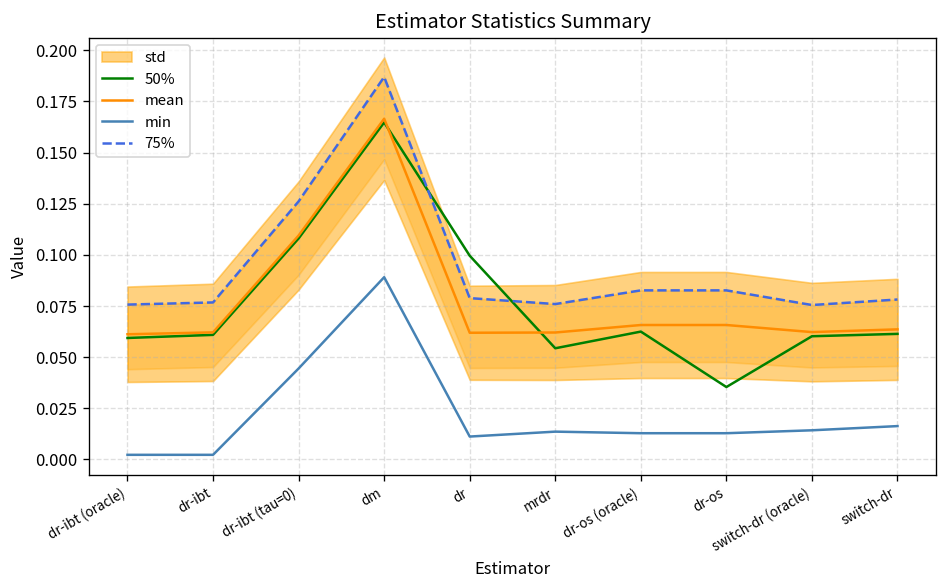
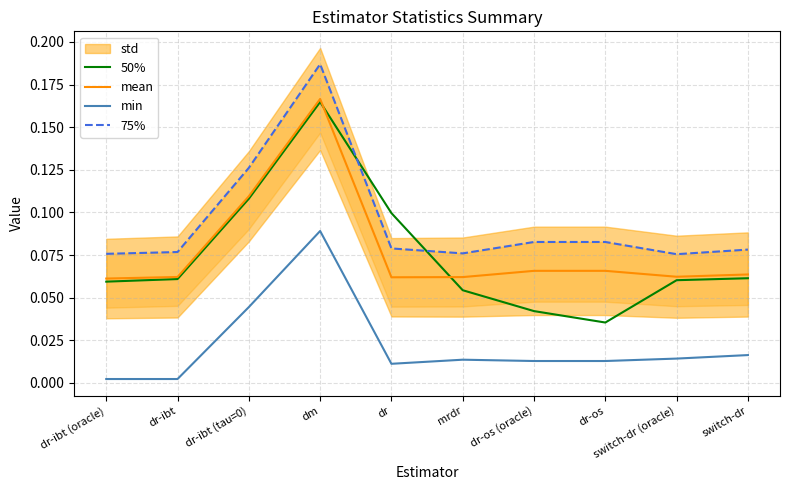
  {
    "50%": {
      "dr-ibt (oracle)": 0.059,
      "dm": 0.165,
      "dr": 0.100,
      "mrdr": 0.054,
-     "dr-os (oracle)": 0.063,
+     "dr-os (oracle)": 0.042,
      "dr-os": 0.035,
      "switch-dr (oracle)": 0.060,
      "switch-dr": 0.061
    }
  }
